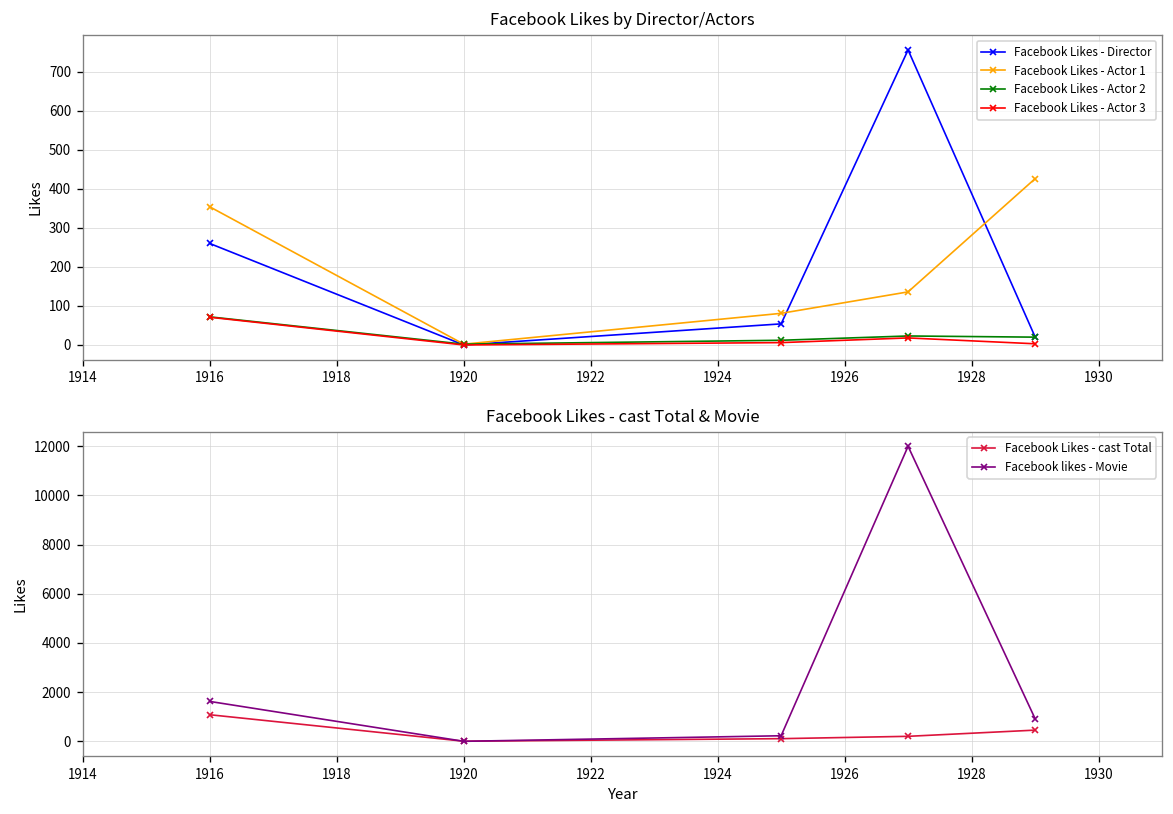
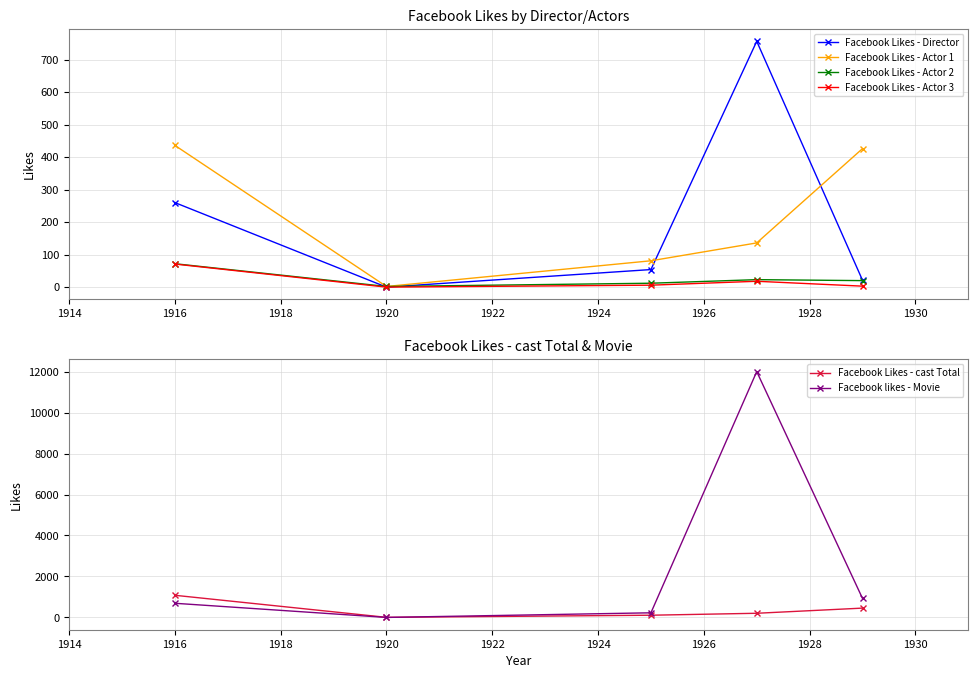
  {
    "Facebook Likes by Director/Actors": {
      "Facebook Likes - Director": {
        "1916": 260
      },
      "Facebook Likes - Actor 1": {
-       "1916": 350
+       "1916": 440
      }
    },
    "Facebook Likes - cast Total & Movie": {
      "Facebook Likes - cast Total": {
        "1916": 1100
      },
      "Facebook likes - Movie": {
-       "1916": 1600
+       "1916": 700
      }
    }
  }
